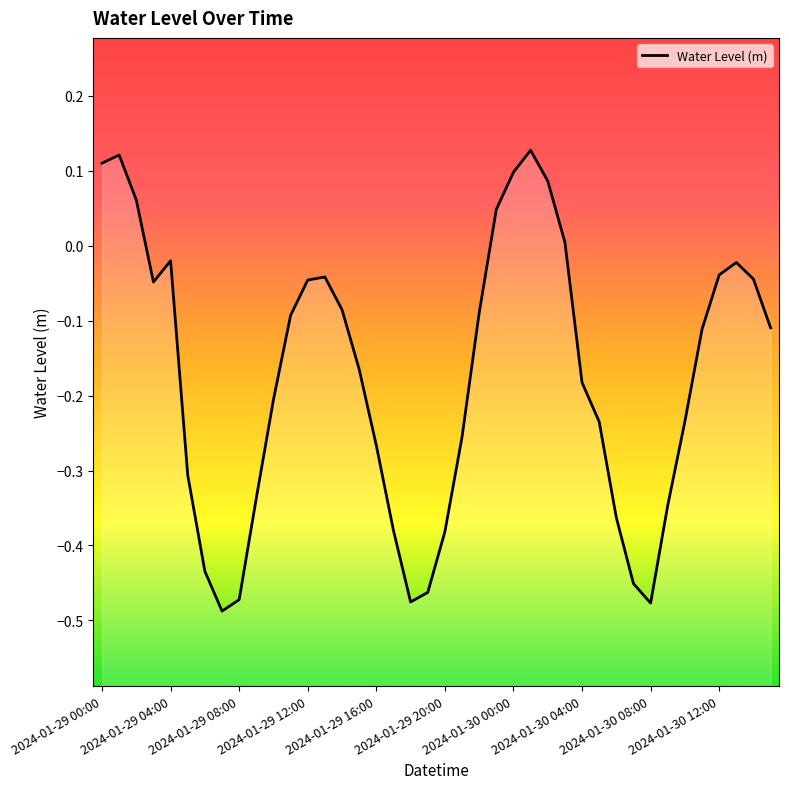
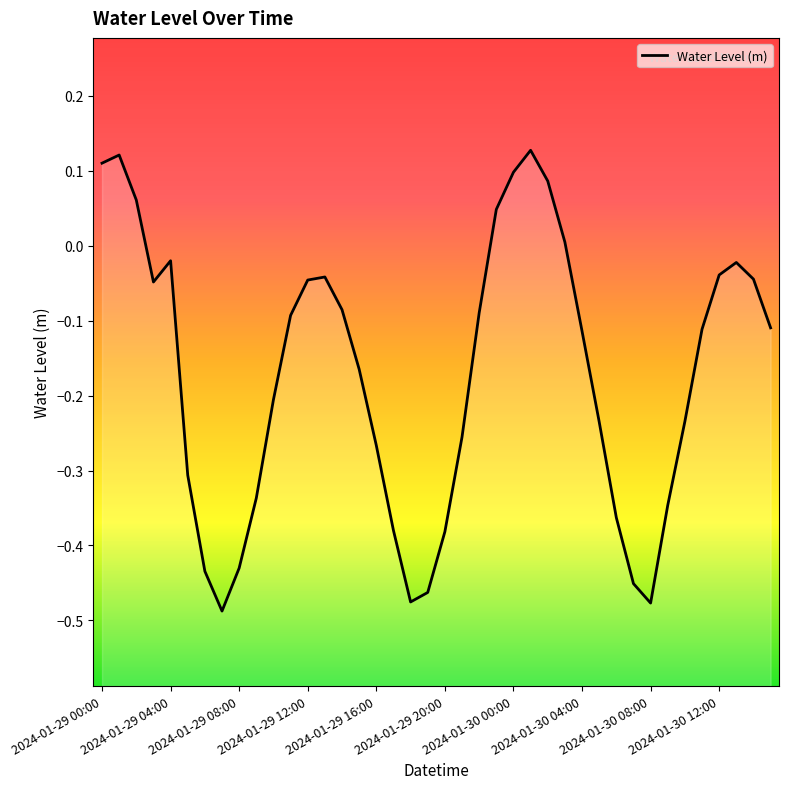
  {
    "2024-01-29 00:00": 0.11,
    "2024-01-29 04:00": -0.02,
-   "2024-01-29 08:00": -0.47,
+   "2024-01-29 08:00": -0.43,
    "2024-01-29 12:00": -0.05,
    "2024-01-29 16:00": -0.27,
    "2024-01-29 20:00": -0.38,
    "2024-01-30 00:00": 0.10,
-   "2024-01-30 04:00": -0.18,
+   "2024-01-30 04:00": -0.11,
    "2024-01-30 08:00": -0.48,
    "2024-01-30 12:00": -0.04
  }
